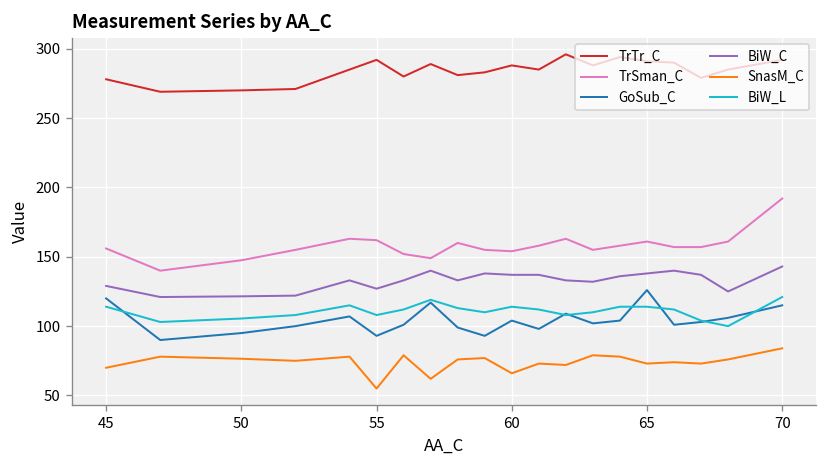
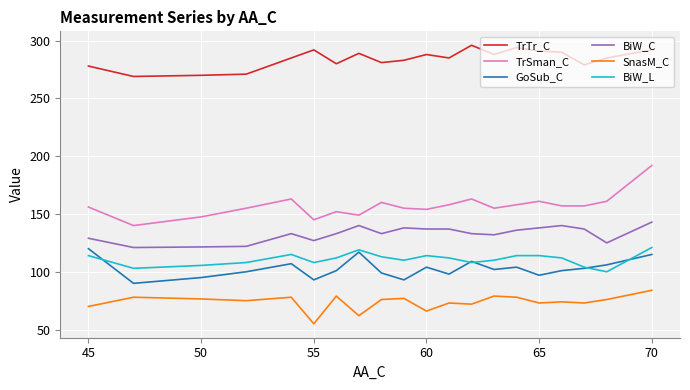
  {
    "TrTr_C": {
      "45": 278,
      "50": 270,
      "55": 292,
      "60": 288
    },
    "TrSman_C": {
      "45": 156,
      "50": 148,
-     "55": 162,
+     "55": 145,
      "60": 154,
      "65": 161,
      "70": 192
    },
    "GoSub_C": {
      "45": 120,
      "50": 95,
      "55": 93,
      "60": 104,
-     "65": 126,
+     "65": 97,
      "70": 115
    },
    "BiW_C": {
      "45": 129,
      "50": 122,
      "55": 127,
      "60": 137,
      "65": 138,
      "70": 143
    },
    "SnasM_C": {
      "45": 70,
      "50": 77,
      "55": 55,
      "60": 66,
      "65": 73,
      "70": 84
    },
    "BiW_L": {
      "45": 114,
      "50": 106,
      "55": 108,
      "60": 114,
      "65": 114,
      "70": 121
    }
  }
